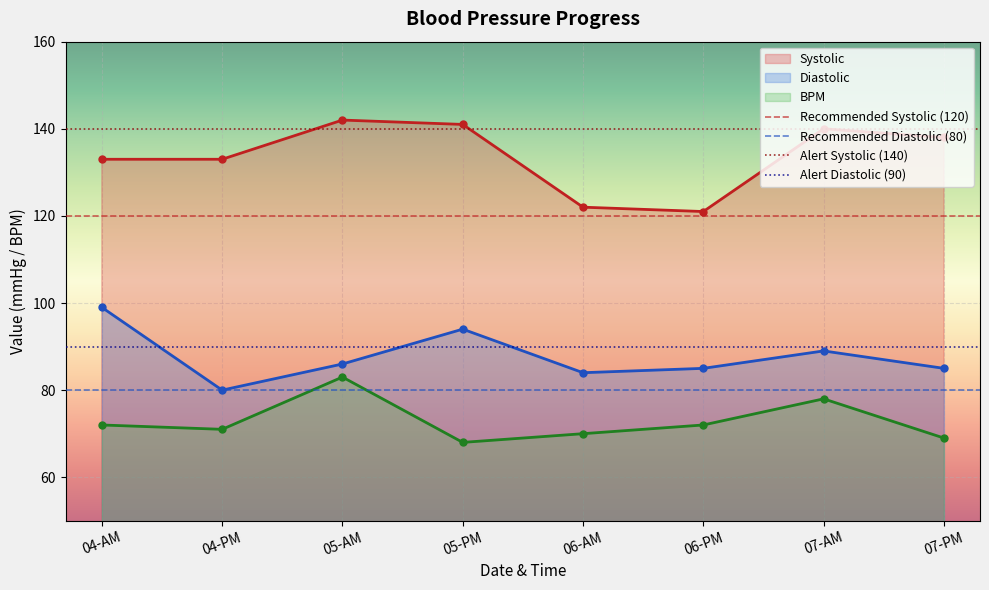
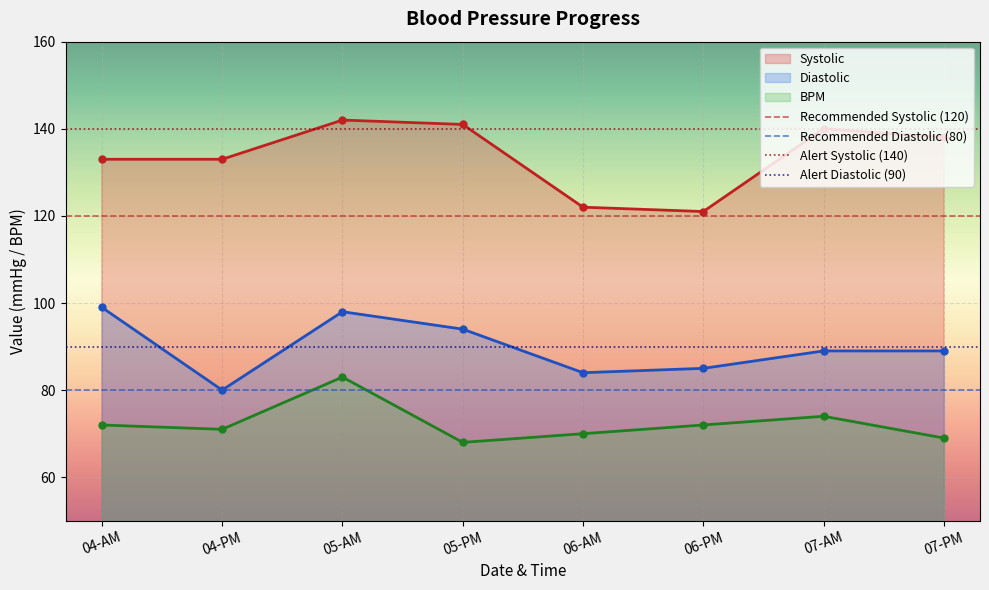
  {
    "Systolic": {
      "04-AM": 133,
      "04-PM": 133,
      "05-AM": 142,
      "05-PM": 141,
      "06-AM": 122,
      "06-PM": 121
    },
    "Diastolic": {
      "04-AM": 99,
      "04-PM": 80,
-     "05-AM": 86,
+     "05-AM": 98,
      "05-PM": 94,
      "06-AM": 84,
      "06-PM": 85,
      "07-AM": 89,
-     "07-PM": 85
+     "07-PM": 89
    },
    "BPM": {
      "04-AM": 72,
      "04-PM": 71,
      "05-AM": 83,
      "05-PM": 68,
      "06-AM": 70,
      "06-PM": 72,
-     "07-AM": 78,
+     "07-AM": 74,
      "07-PM": 69
    }
  }
